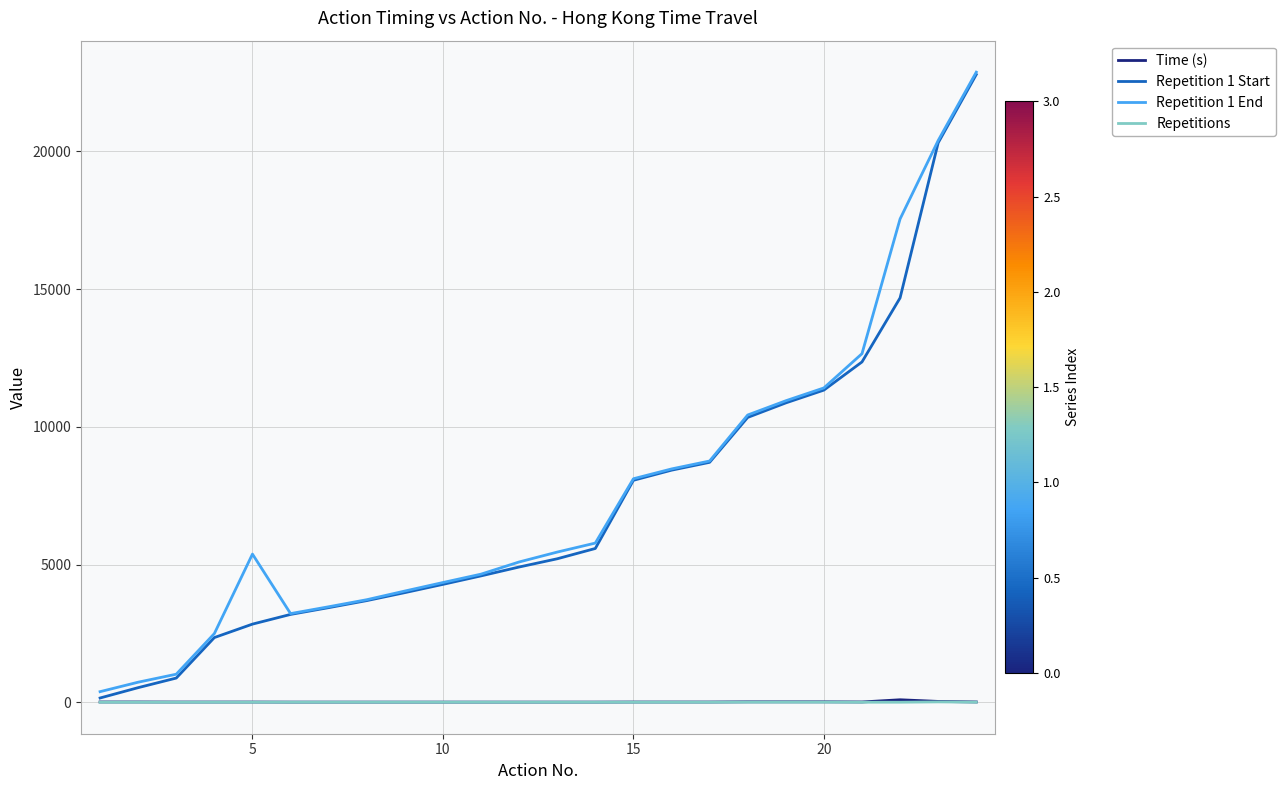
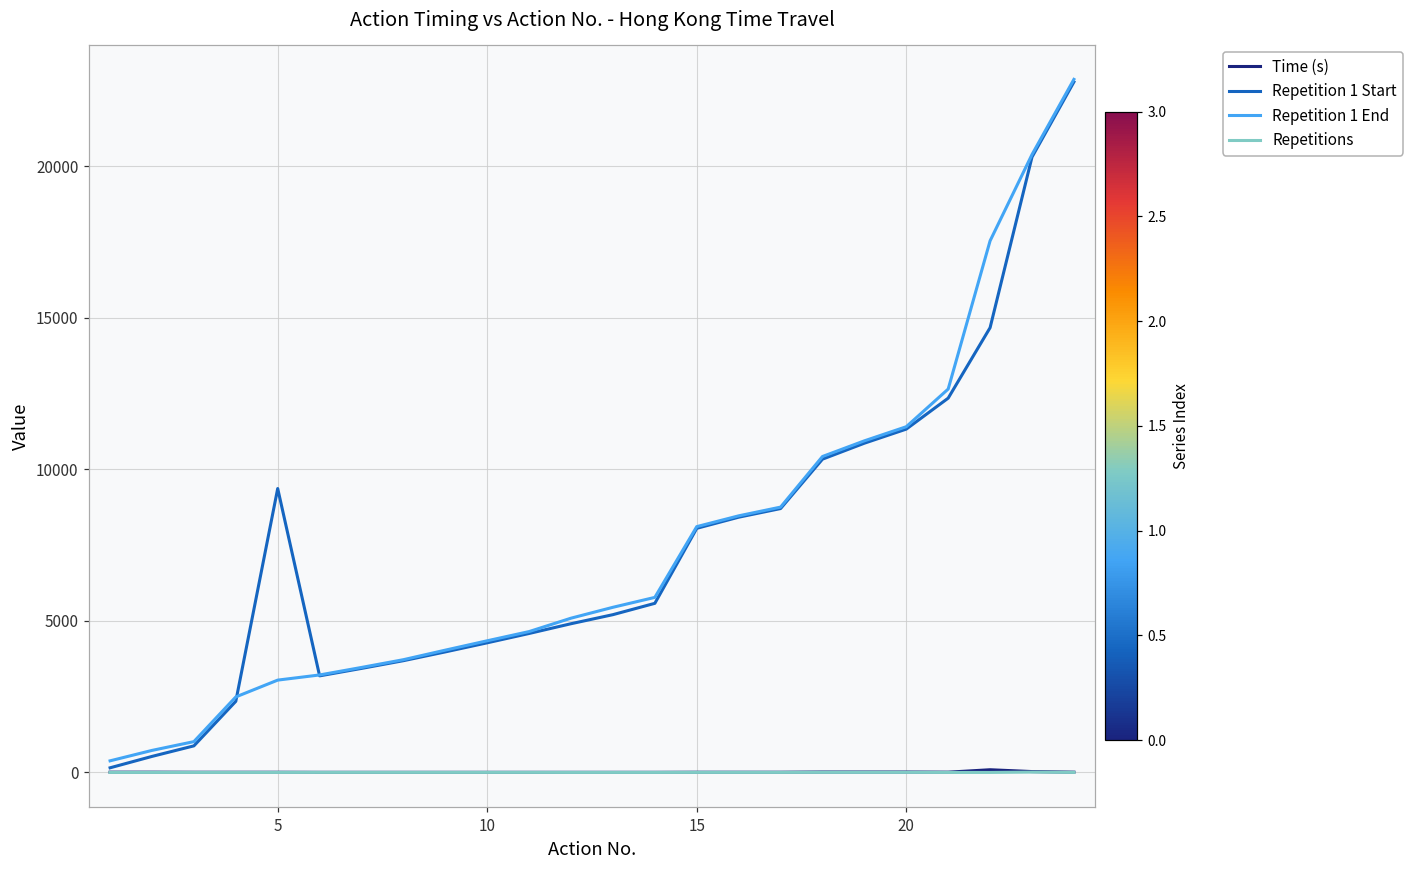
  {
    "Repetition 1 Start": {
-     "5": 2800
+     "5": 9400
    },
    "Repetition 1 End": {
-     "5": 5400
+     "5": 3000
    }
  }
